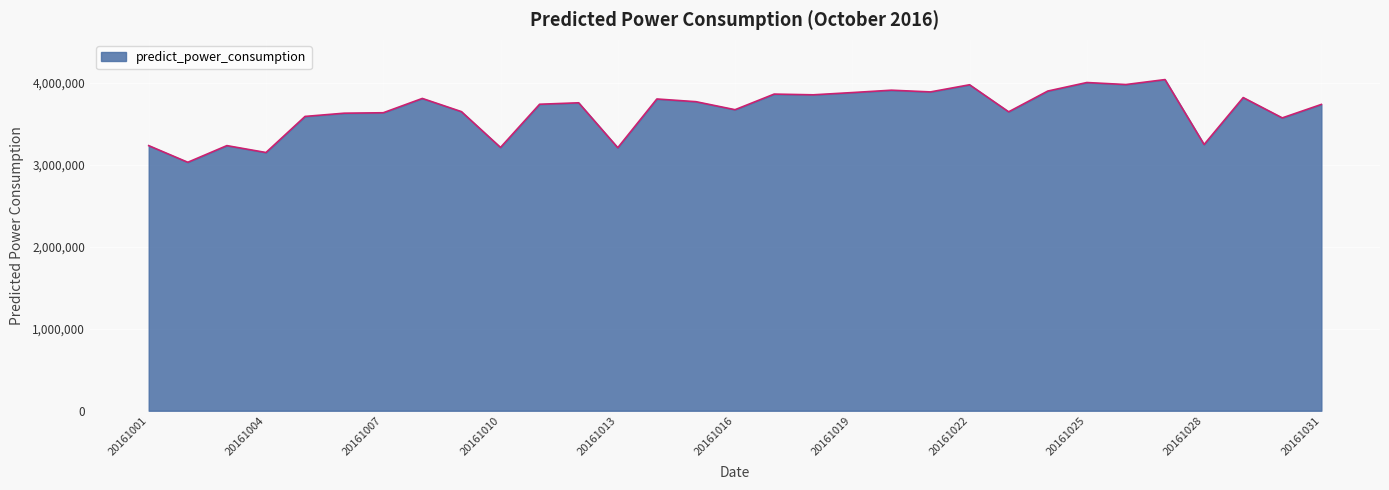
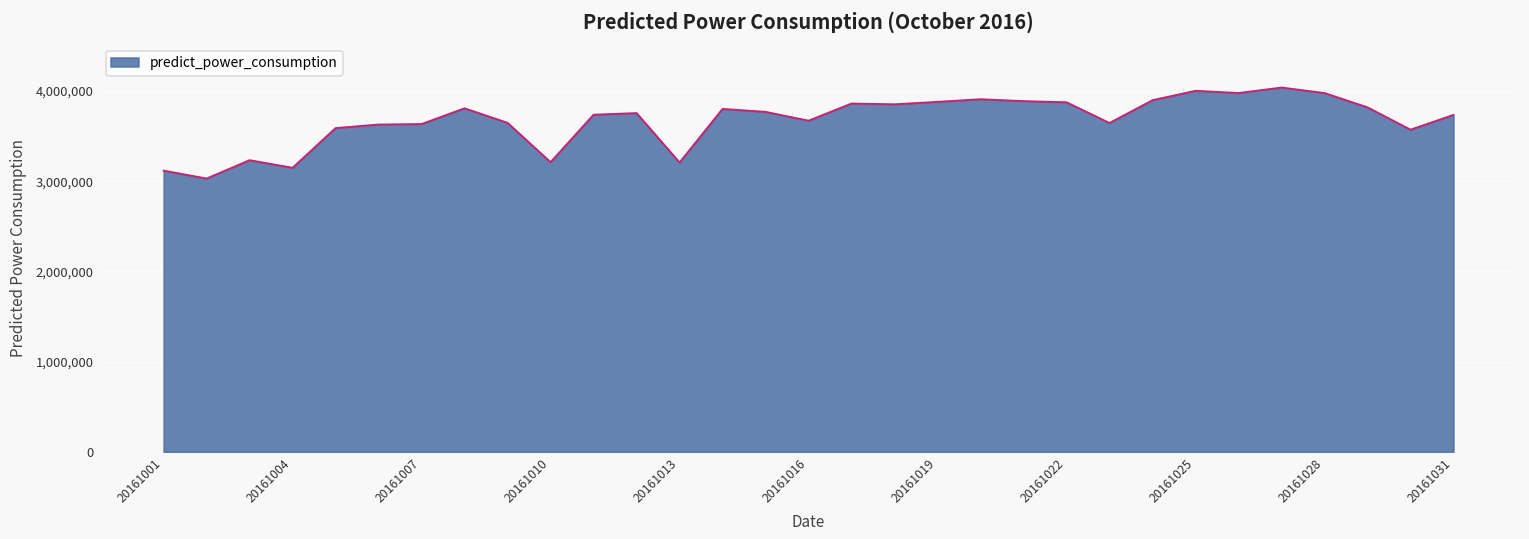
  {
-   "20161001": "3,200,000",
+   "20161001": "3,100,000",
    "20161004": "3,100,000",
    "20161007": "3,600,000",
    "20161010": "3,200,000",
    "20161013": "3,200,000",
    "20161016": "3,700,000",
    "20161019": "3,900,000",
-   "20161022": "4,000,000",
+   "20161022": "3,900,000",
    "20161025": "4,000,000",
-   "20161028": "3,200,000",
+   "20161028": "4,000,000",
    "20161031": "3,700,000"
  }
